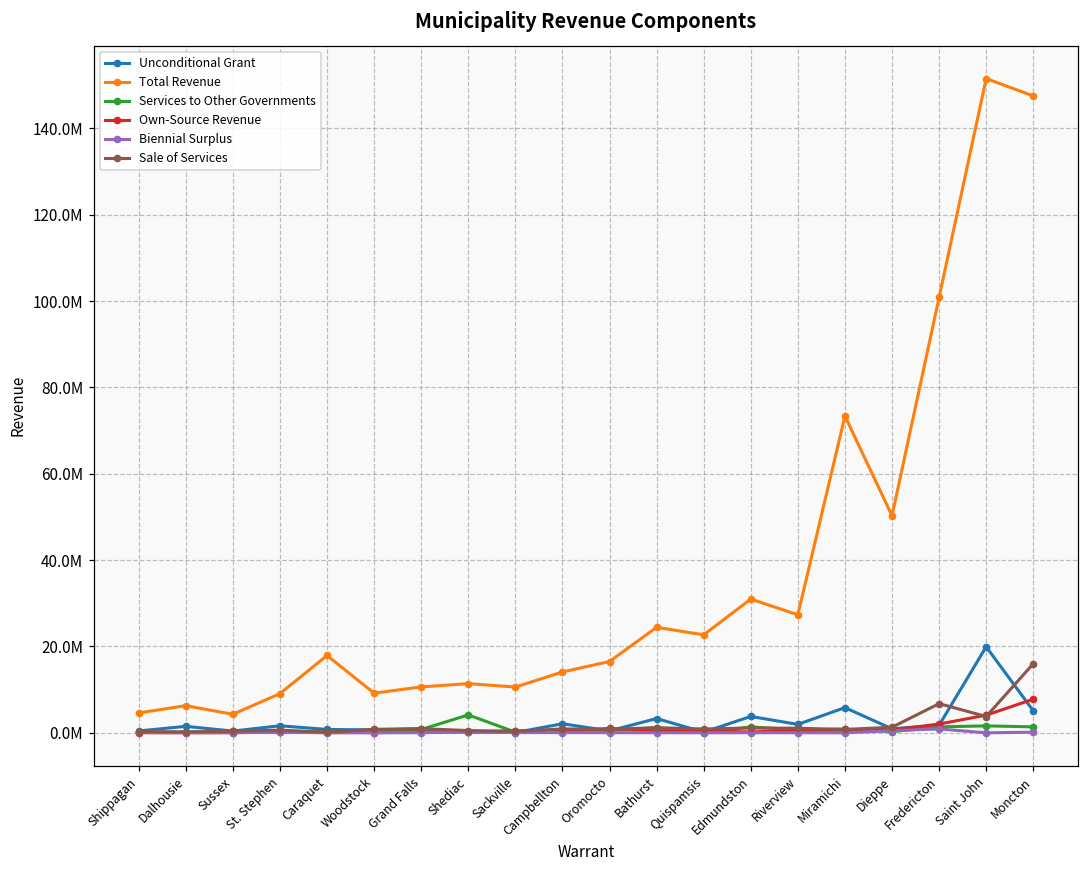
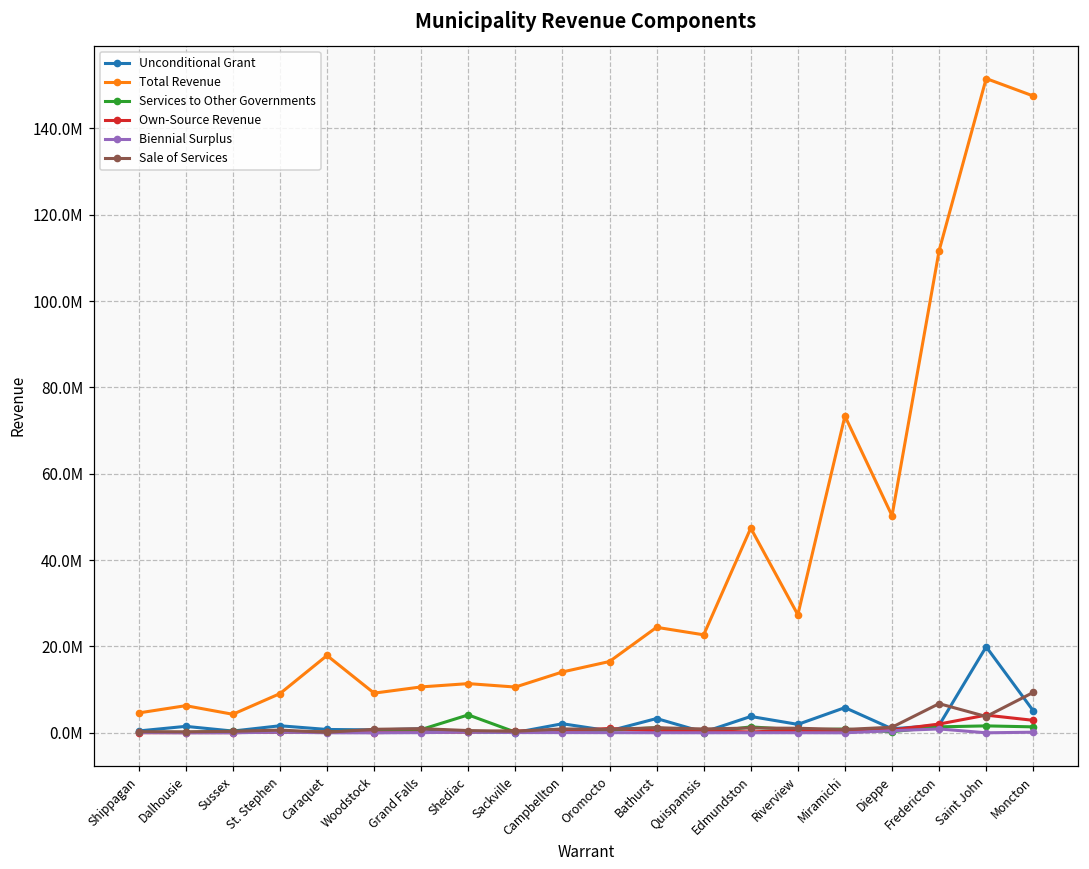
  {
    "Unconditional Grant": {
      "Dalhousie": 1000000,
      "St. Stephen": 2000000,
      "Campbellton": 2000000,
      "Bathurst": 3000000,
      "Edmundston": 4000000,
      "Riverview": 2000000,
      "Miramichi": 6000000,
      "Saint John": 20000000,
      "Moncton": 5000000
    },
    "Total Revenue": {
      "Shippagan": 5000000,
      "Dalhousie": 6000000,
      "Sussex": 4000000,
      "St. Stephen": 9000000,
      "Caraquet": 18000000,
      "Woodstock": 9000000,
      "Grand Falls": 11000000,
      "Shediac": 11000000,
      "Sackville": 11000000,
      "Campbellton": 14000000,
      "Oromocto": 17000000,
      "Bathurst": 24000000,
      "Quispamsis": 23000000,
-     "Edmundston": 31000000,
+     "Edmundston": 47000000,
      "Riverview": 27000000,
      "Miramichi": 73000000,
      "Dieppe": 50000000,
-     "Fredericton": 101000000,
+     "Fredericton": 112000000,
      "Saint John": 152000000,
      "Moncton": 148000000
    },
    "Services to Other Governments": {
      "Shediac": 4000000,
      "Saint John": 2000000,
      "Moncton": 1000000
    },
    "Own-Source Revenue": {
-     "Moncton": 8000000
+     "Moncton": 3000000
    },
    "Biennial Surplus": {
      "Saint John": 0,
      "Moncton": 0
    },
    "Sale of Services": {
      "Fredericton": 7000000,
-     "Moncton": 16000000
+     "Moncton": 9000000
    }
  }
